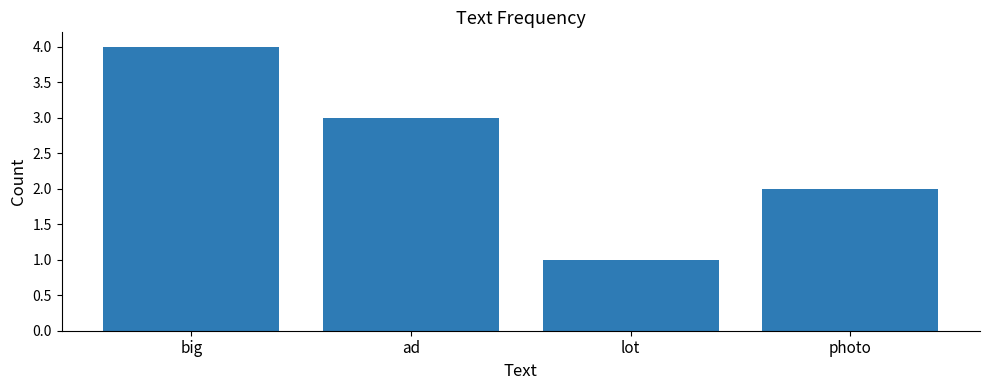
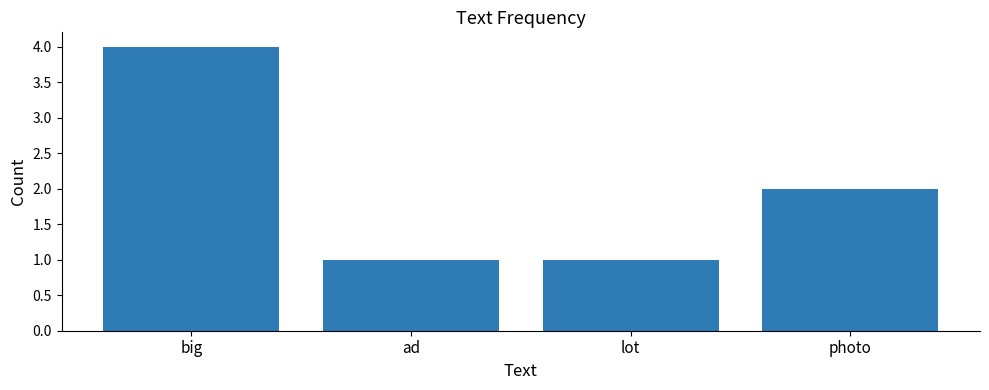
  {
    "big": 4,
-   "ad": 3,
+   "ad": 1,
    "lot": 1,
    "photo": 2
  }
